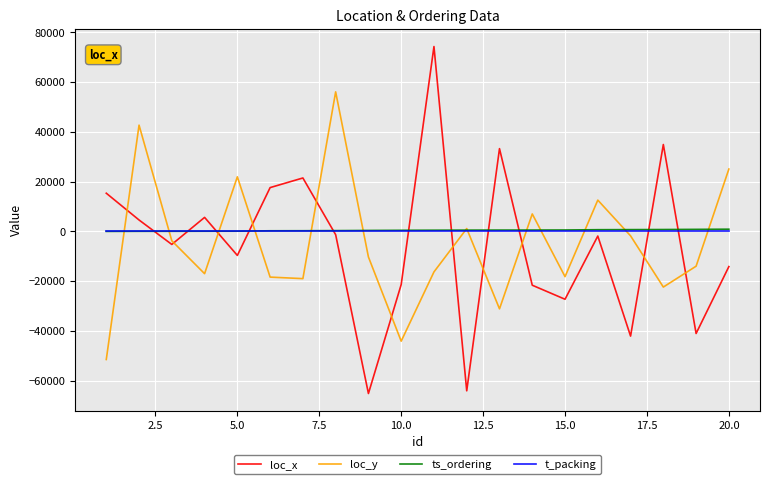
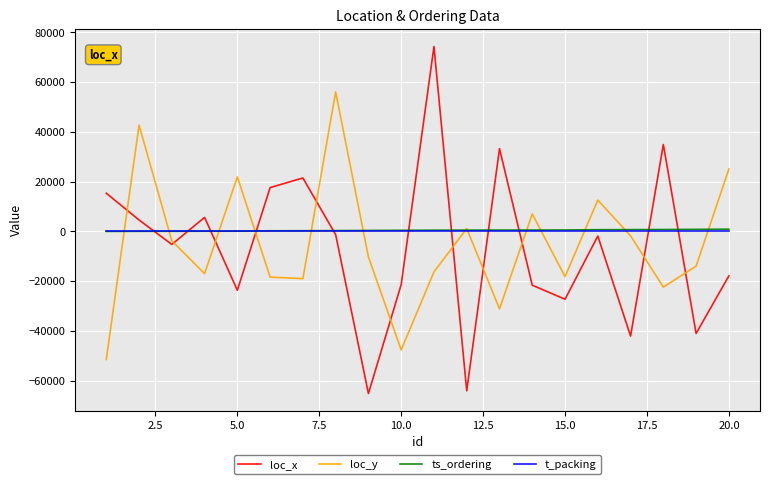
  {
    "loc_x": {
-     "5.0": -10000,
+     "5.0": -24000,
      "10.0": -21000,
      "15.0": -27000,
-     "20.0": -14000
+     "20.0": -18000
    },
    "loc_y": {
      "5.0": 22000,
-     "10.0": -44000,
+     "10.0": -48000,
      "15.0": -18000,
      "20.0": 25000
    }
  }
